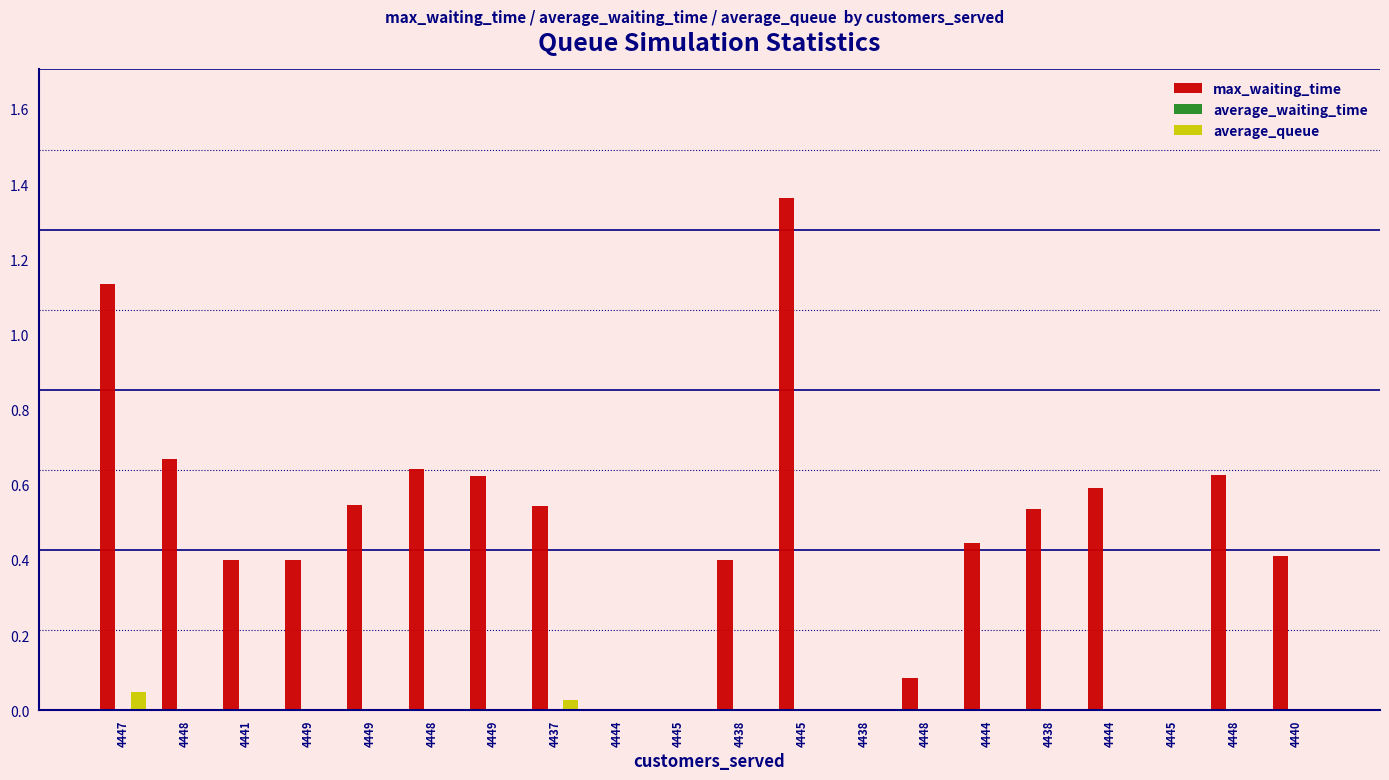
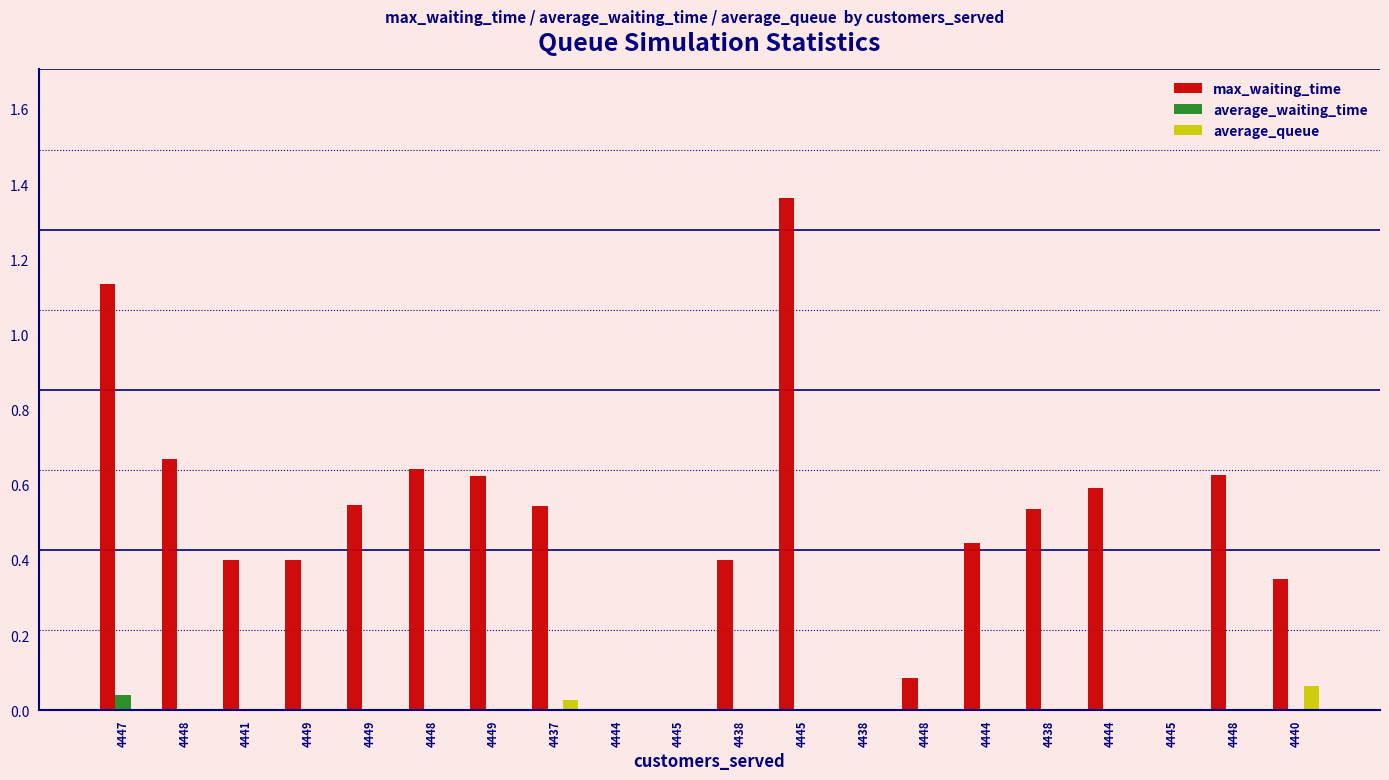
  {
    "max_waiting_time": {
      "4447": 1.14,
      "4441": 0.40,
      "4437": 0.54,
-     "4440": 0.41
+     "4440": 0.35
    },
    "average_waiting_time": {
-     "4447": 0.00,
+     "4447": 0.04,
      "4441": 0.00
    },
    "average_queue": {
-     "4447": 0.05,
+     "4447": 0.00,
      "4441": 0.00,
      "4437": 0.03,
-     "4440": 0.00
+     "4440": 0.07
    }
  }
